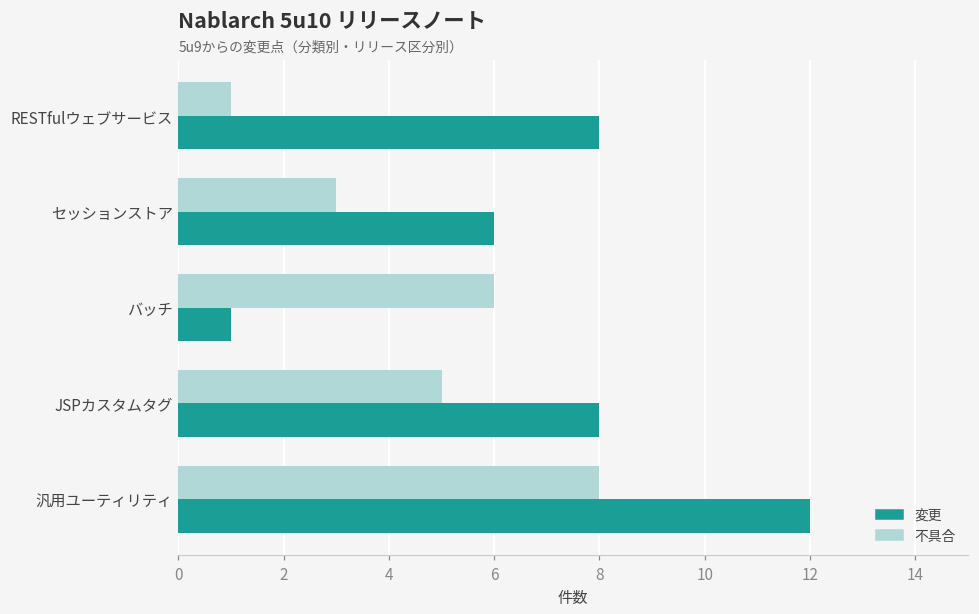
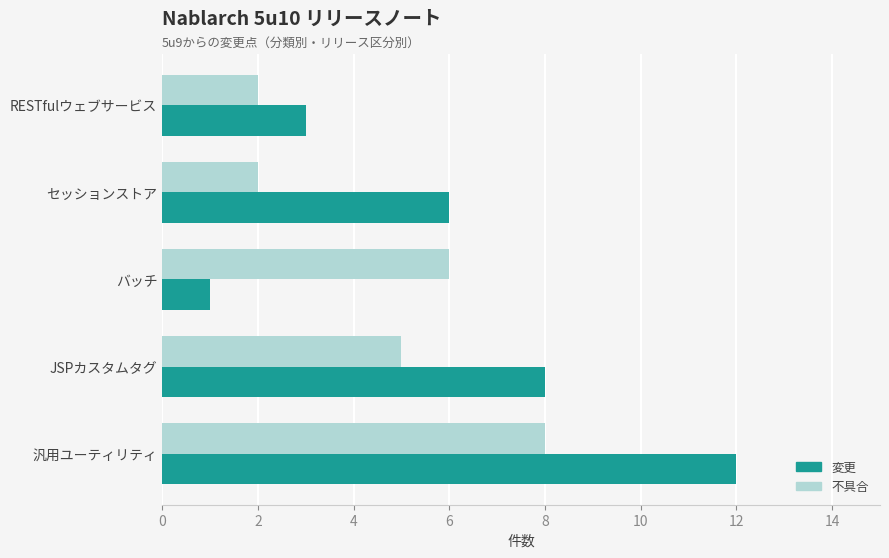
  {
    "変更": {
-     "RESTfulウェブサービス": 8,
+     "RESTfulウェブサービス": 3,
      "セッションストア": 6,
      "バッチ": 1,
      "JSPカスタムタグ": 8,
      "汎用ユーティリティ": 12
    },
    "不具合": {
-     "RESTfulウェブサービス": 1,
-     "セッションストア": 3,
+     "RESTfulウェブサービス": 2,
+     "セッションストア": 2,
      "バッチ": 6,
      "JSPカスタムタグ": 5,
      "汎用ユーティリティ": 8
    }
  }
